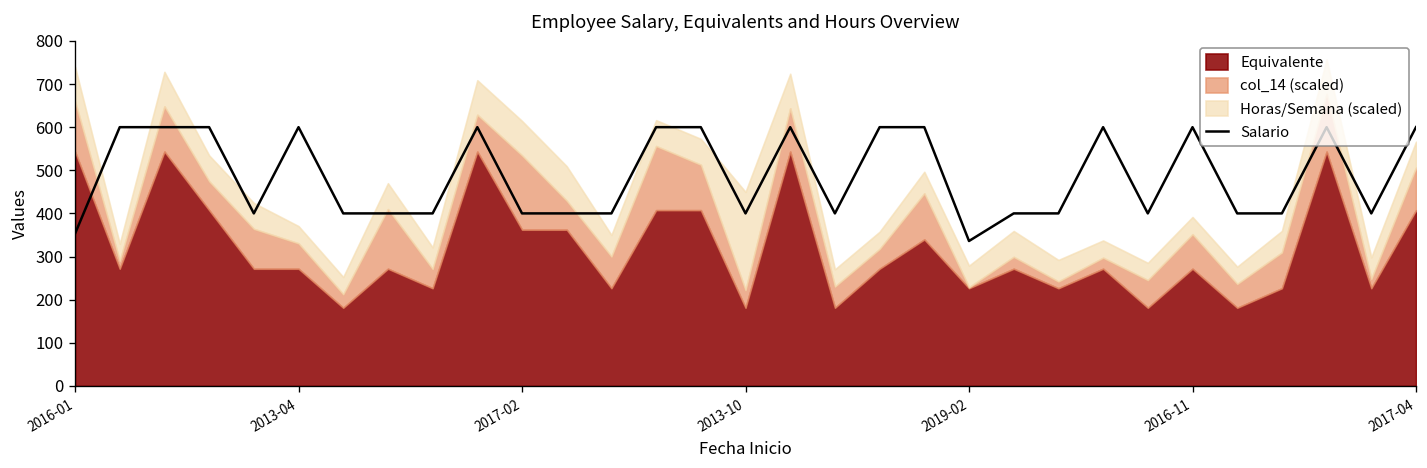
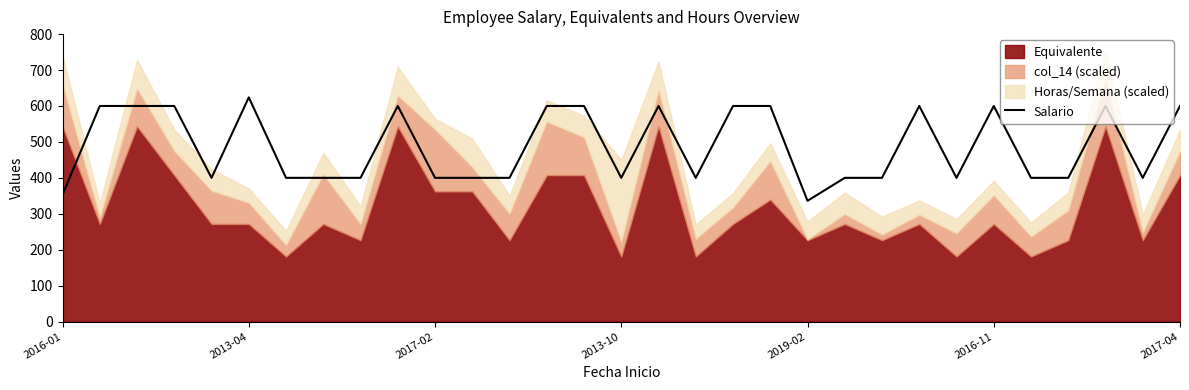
  {
    "Salario": {
      "2016-01": 350,
-     "2013-04": 600,
+     "2013-04": 620,
      "2017-02": 400,
      "2013-10": 400,
      "2019-02": 340,
      "2016-11": 600,
      "2017-04": 600
    },
    "Equivalente": {
      "2016-01": 540,
      "2013-04": 270,
      "2017-02": 360,
      "2013-10": 180,
      "2016-11": 270,
      "2017-04": 410
    },
    "col_14 (scaled)": {
      "2016-01": 120,
      "2013-04": 60,
      "2017-02": 170,
      "2013-10": 40,
      "2016-11": 80,
-     "2017-04": 100
+     "2017-04": 70
    },
    "Horas/Semana (scaled)": {
      "2016-01": 80,
      "2013-04": 40,
-     "2017-02": 80,
+     "2017-02": 30,
      "2013-10": 230,
      "2019-02": 50,
      "2016-11": 40,
      "2017-04": 60
    }
  }
